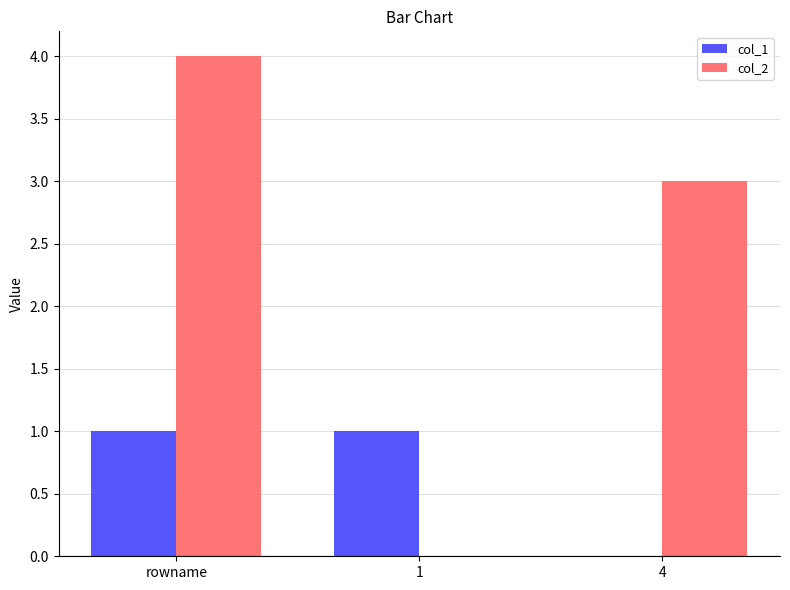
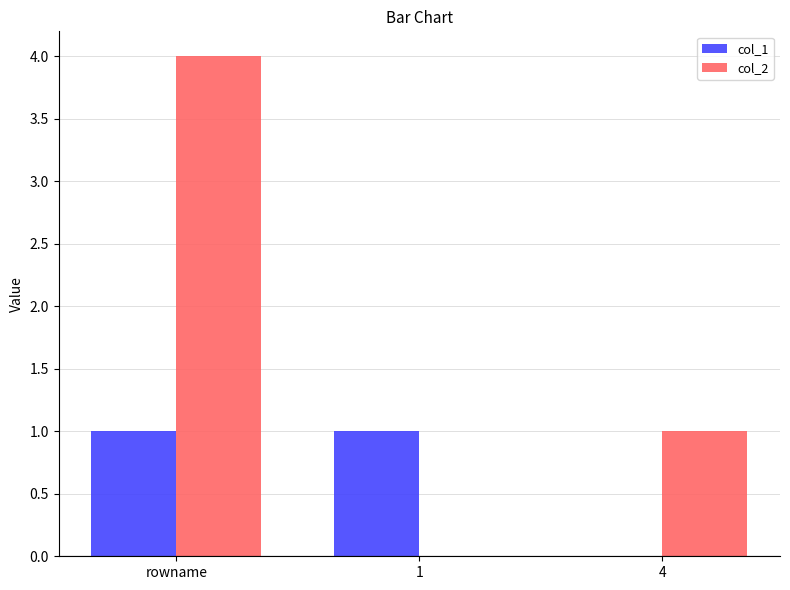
  {
    "col_1": {
      "rowname": 1,
      "1": 1,
      "4": 0
    },
    "col_2": {
      "rowname": 4,
      "1": 0,
-     "4": 3
+     "4": 1
    }
  }
